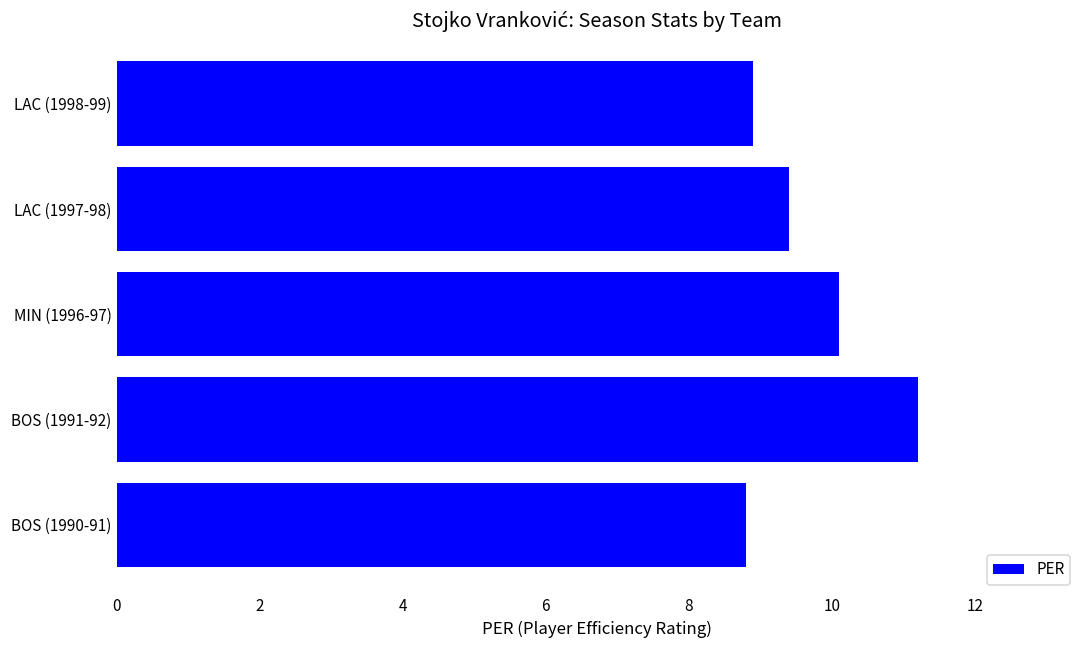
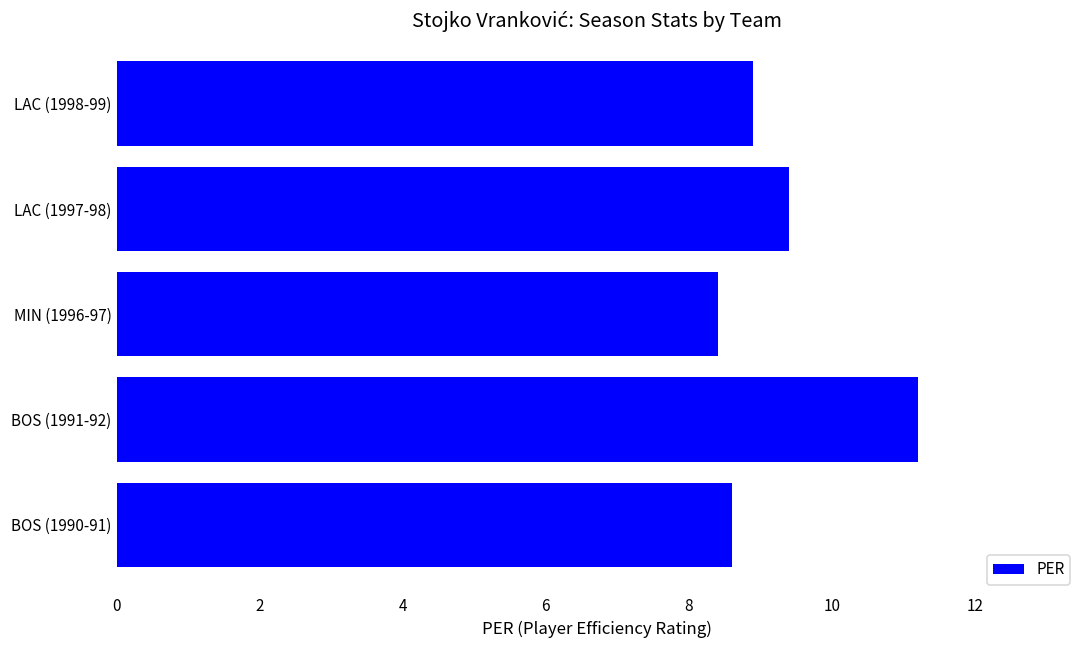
  {
    "LAC (1998-99)": 8.9,
    "LAC (1997-98)": 9.4,
-   "MIN (1996-97)": 10.1,
+   "MIN (1996-97)": 8.4,
    "BOS (1991-92)": 11.2,
-   "BOS (1990-91)": 8.8
+   "BOS (1990-91)": 8.6
  }
